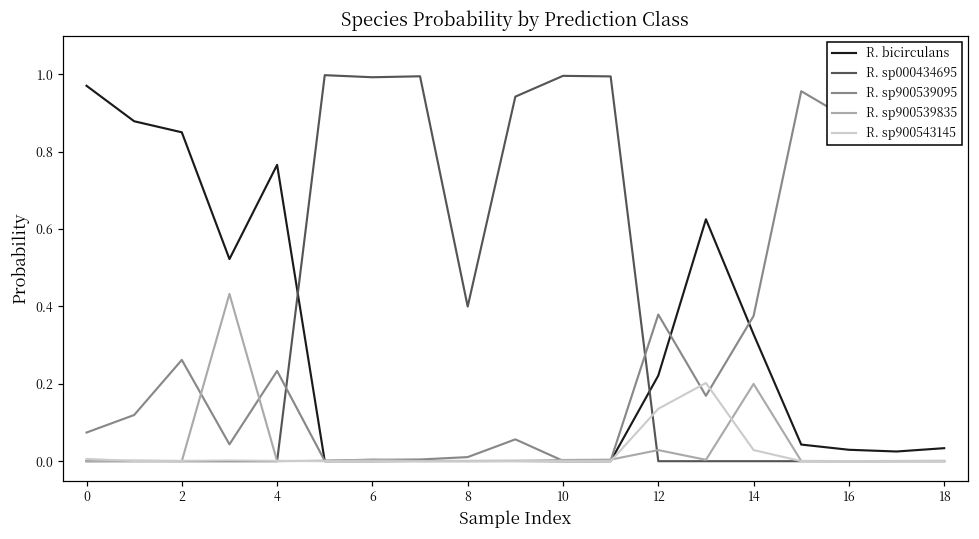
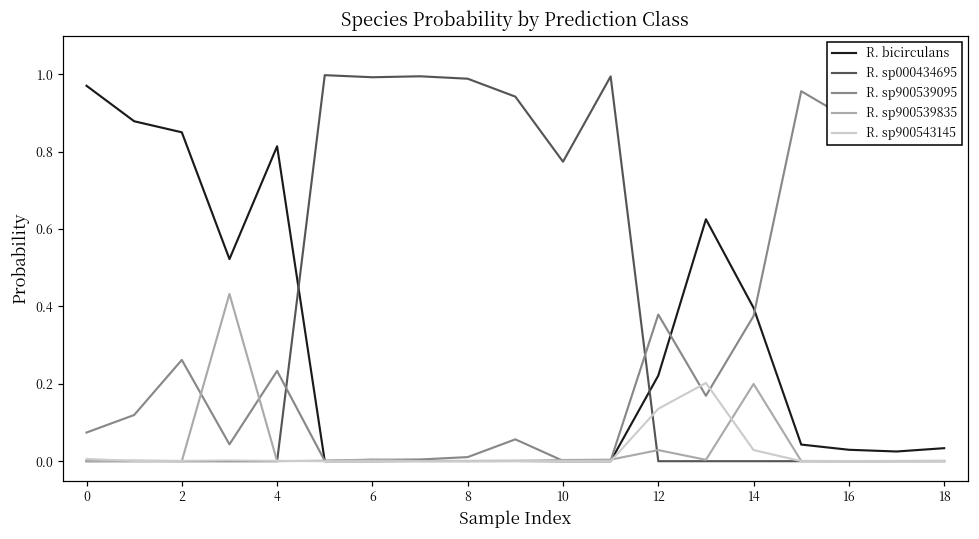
  {
    "R. bicirculans": {
      "0": 0.97,
      "2": 0.85,
-     "4": 0.77,
+     "4": 0.81,
      "12": 0.22,
-     "14": 0.33,
+     "14": 0.40,
      "16": 0.03,
      "18": 0.03
    },
    "R. sp000434695": {
      "6": 0.99,
-     "8": 0.40,
-     "10": 1.00,
+     "8": 0.99,
+     "10": 0.77,
      "12": 0.00,
      "14": 0.00
    }
  }
